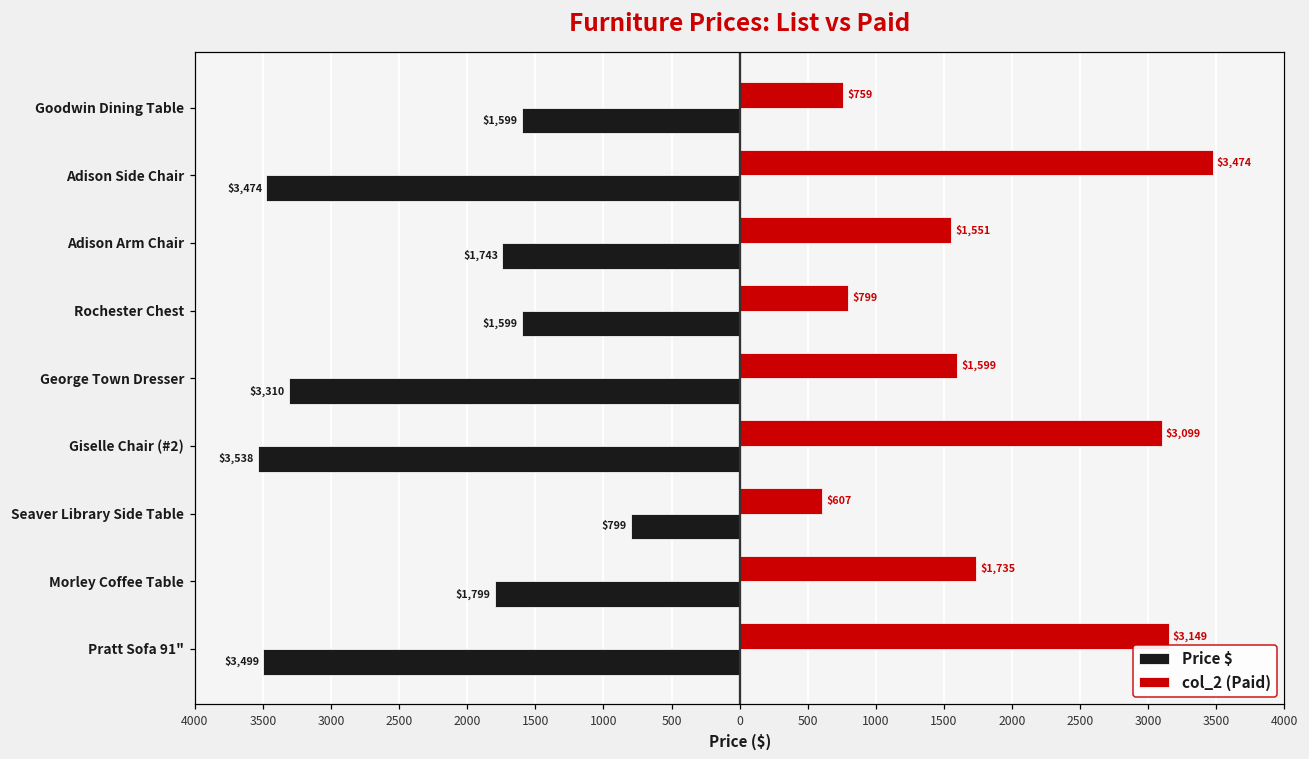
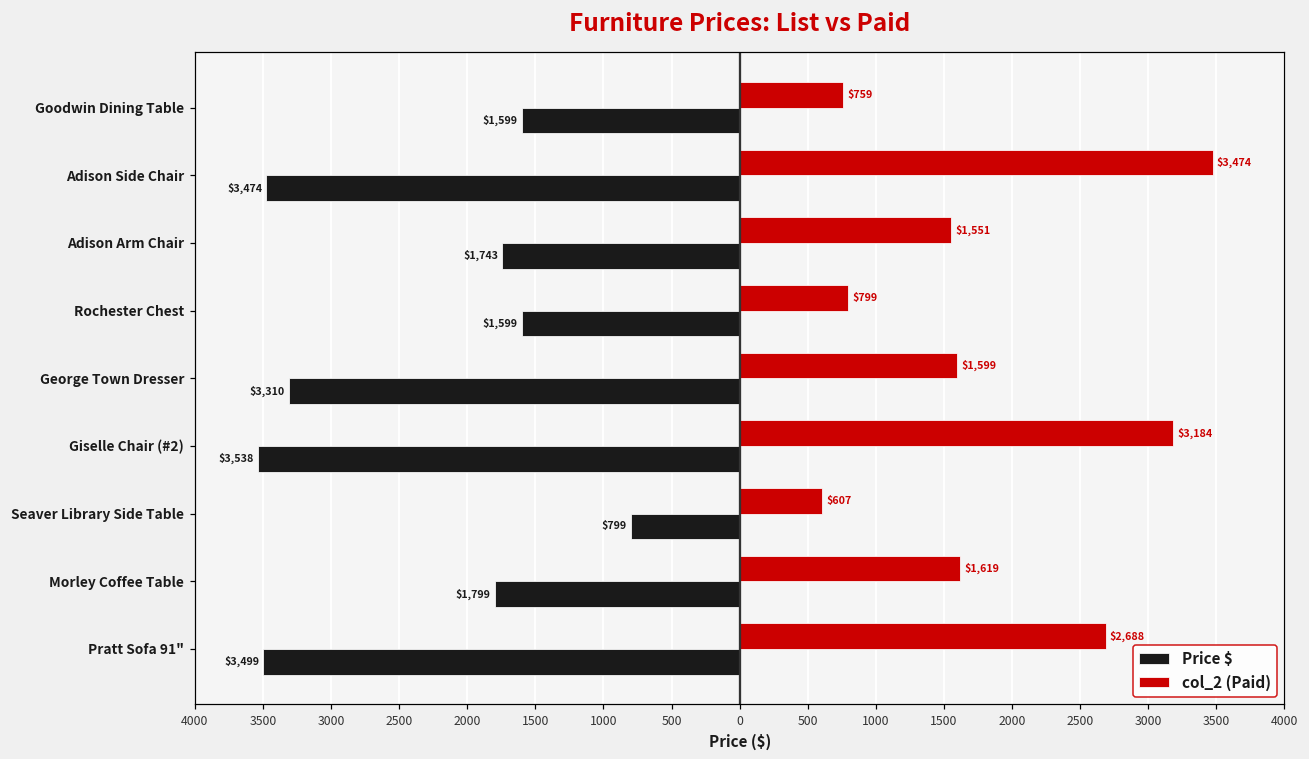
  {
    "col_2 (Paid)": {
      "Goodwin Dining Table": "$759",
      "Adison Side Chair": "$3,474",
      "Adison Arm Chair": "$1,551",
      "Rochester Chest": "$799",
      "George Town Dresser": "$1,599",
-     "Giselle Chair (#2)": "$3,099",
+     "Giselle Chair (#2)": "$3,184",
      "Seaver Library Side Table": "$607",
-     "Morley Coffee Table": "$1,735",
-     "Pratt Sofa 91\"": "$3,149"
+     "Morley Coffee Table": "$1,619",
+     "Pratt Sofa 91\"": "$2,688"
    }
  }
